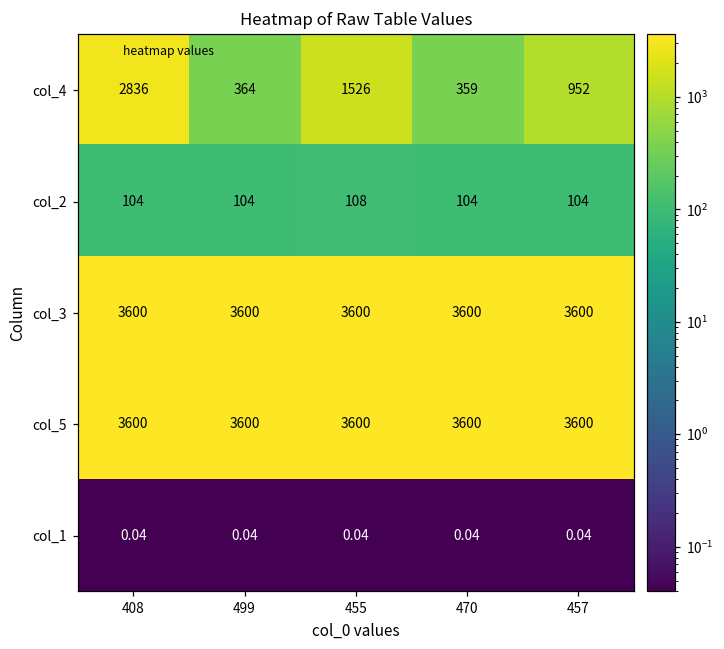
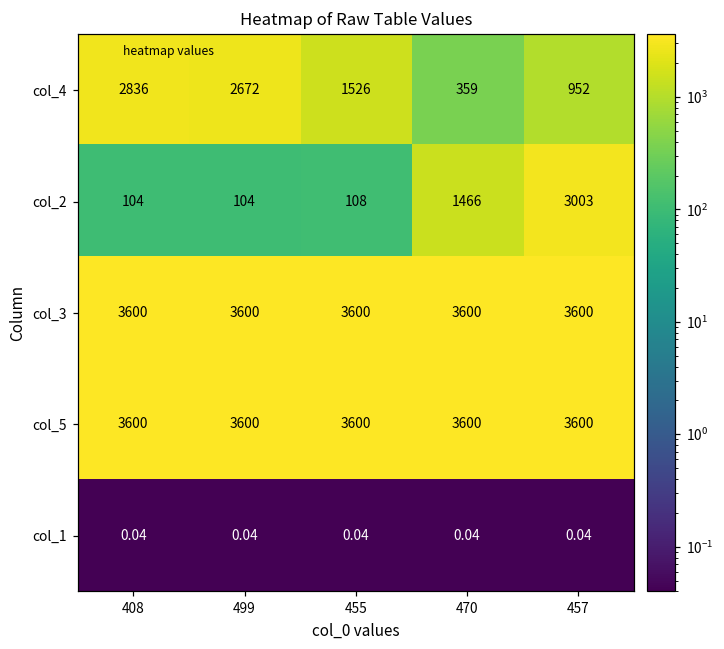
  {
    "col_4": {
      "408": 2836,
-     "499": 364,
+     "499": 2672,
      "455": 1526,
      "470": 359,
      "457": 952
    },
    "col_2": {
      "408": 104,
      "499": 104,
      "455": 108,
-     "470": 104,
-     "457": 104
+     "470": 1466,
+     "457": 3003
    },
    "col_3": {
      "408": 3600,
      "499": 3600,
      "455": 3600,
      "470": 3600,
      "457": 3600
    },
    "col_5": {
      "408": 3600,
      "499": 3600,
      "455": 3600,
      "470": 3600,
      "457": 3600
    },
    "col_1": {
      "408": 0.04,
      "499": 0.04,
      "455": 0.04,
      "470": 0.04,
      "457": 0.04
    }
  }
